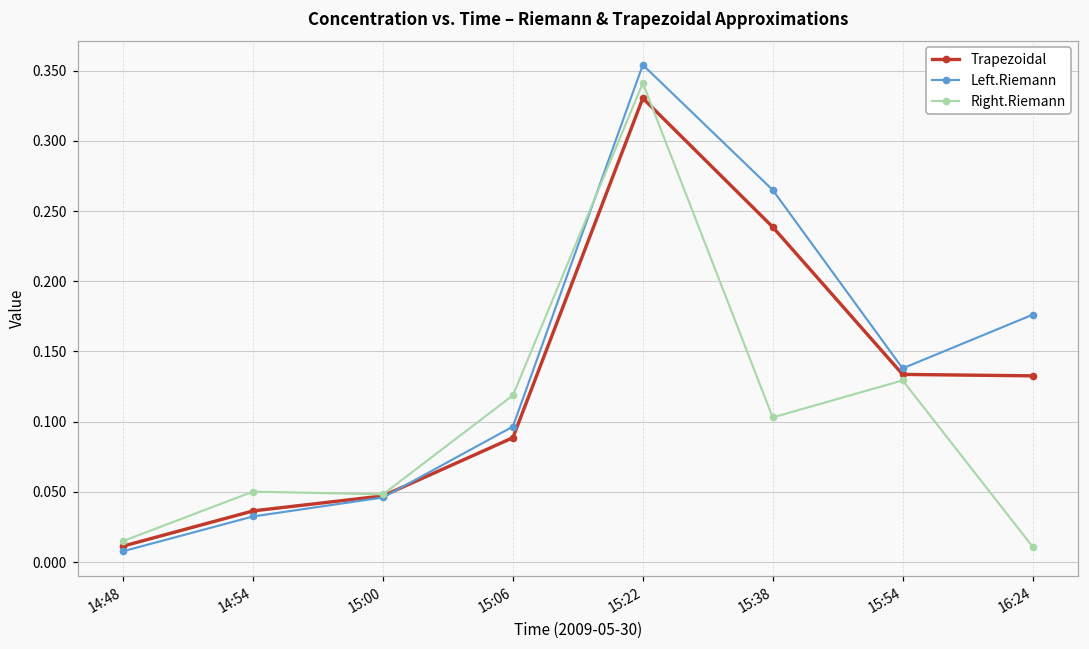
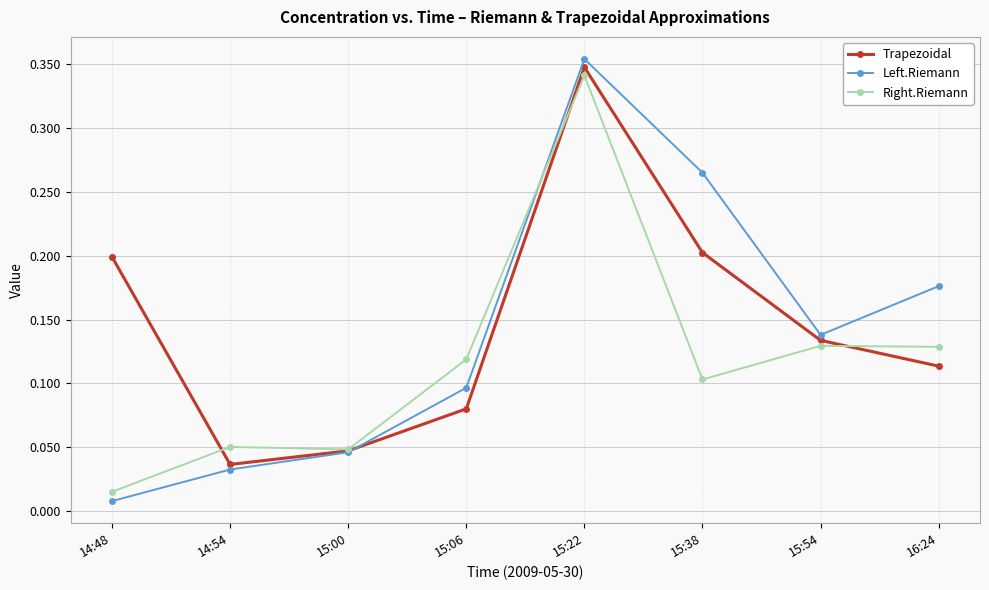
  {
    "Trapezoidal": {
-     "14:48": 0.011,
+     "14:48": 0.199,
      "14:54": 0.036,
-     "15:06": 0.089,
-     "15:22": 0.330,
-     "15:38": 0.239,
+     "15:06": 0.080,
+     "15:22": 0.348,
+     "15:38": 0.202,
      "15:54": 0.134,
-     "16:24": 0.133
+     "16:24": 0.113
    },
    "Left.Riemann": {
      "14:48": 0.008,
      "14:54": 0.032,
      "15:06": 0.097,
      "15:22": 0.354,
      "15:38": 0.265,
      "15:54": 0.138,
      "16:24": 0.176
    },
    "Right.Riemann": {
      "14:48": 0.015,
      "14:54": 0.050,
      "15:06": 0.119,
      "15:22": 0.341,
      "15:38": 0.103,
      "15:54": 0.129,
-     "16:24": 0.011
+     "16:24": 0.129
    }
  }
